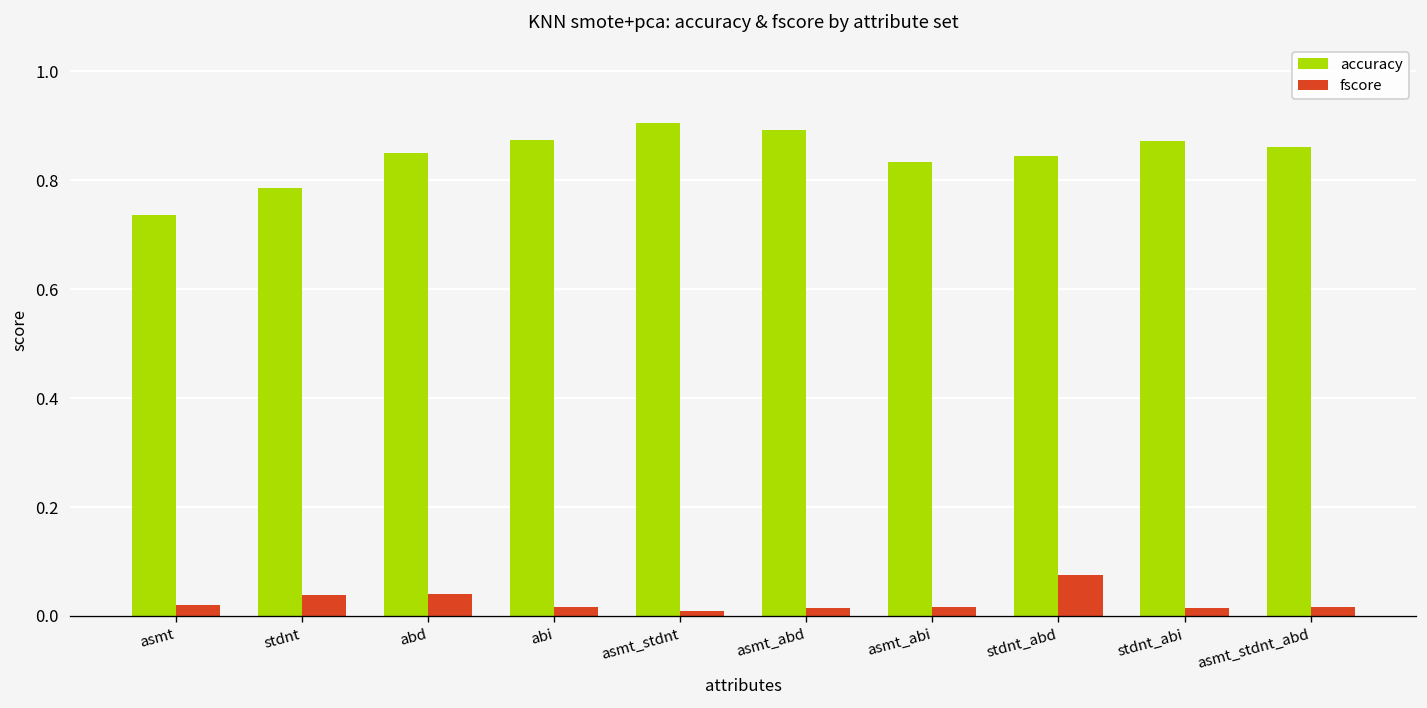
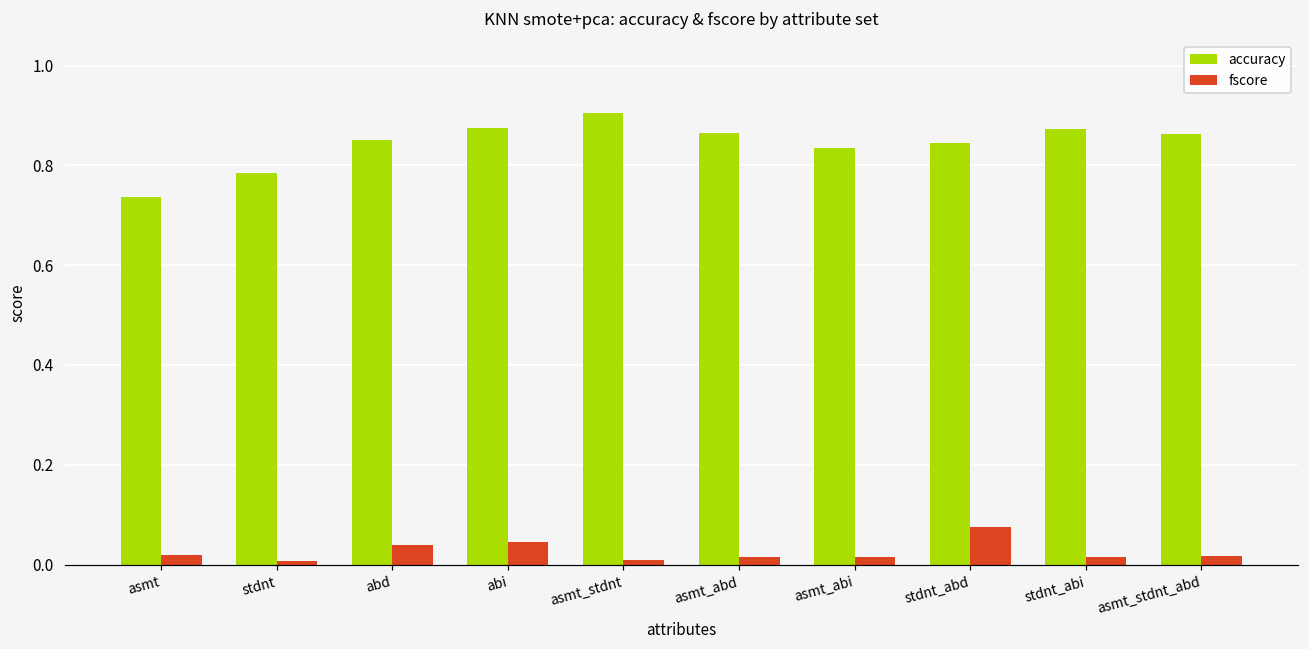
  {
    "accuracy": {
      "asmt": 0.74,
      "stdnt": 0.79,
      "abd": 0.85,
      "abi": 0.87,
      "asmt_stdnt": 0.91,
-     "asmt_abd": 0.89,
+     "asmt_abd": 0.87,
      "asmt_abi": 0.83,
      "stdnt_abd": 0.84,
      "stdnt_abi": 0.87,
      "asmt_stdnt_abd": 0.86
    },
    "fscore": {
      "asmt": 0.02,
-     "stdnt": 0.04,
+     "stdnt": 0.01,
      "abd": 0.04,
-     "abi": 0.02,
+     "abi": 0.05,
      "asmt_stdnt": 0.01,
      "asmt_abd": 0.02,
      "asmt_abi": 0.02,
      "stdnt_abd": 0.08,
      "stdnt_abi": 0.02,
      "asmt_stdnt_abd": 0.02
    }
  }
